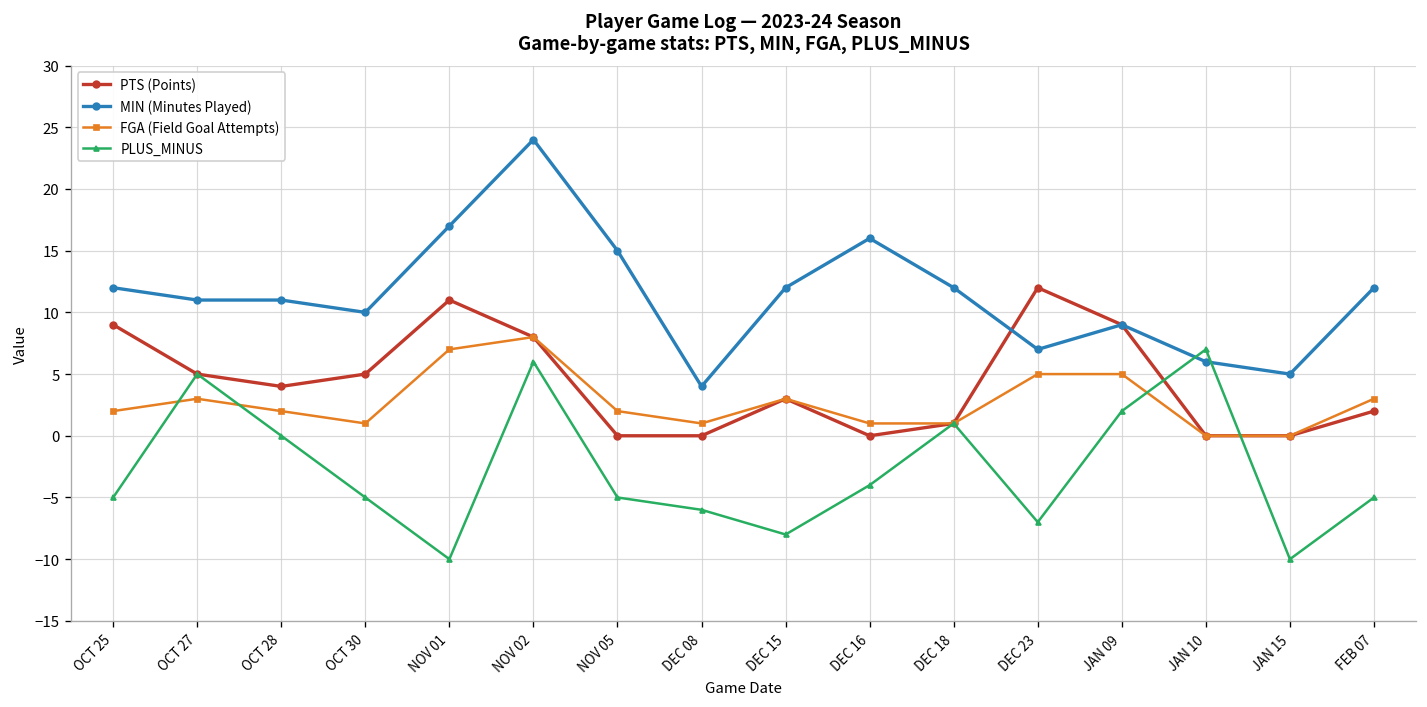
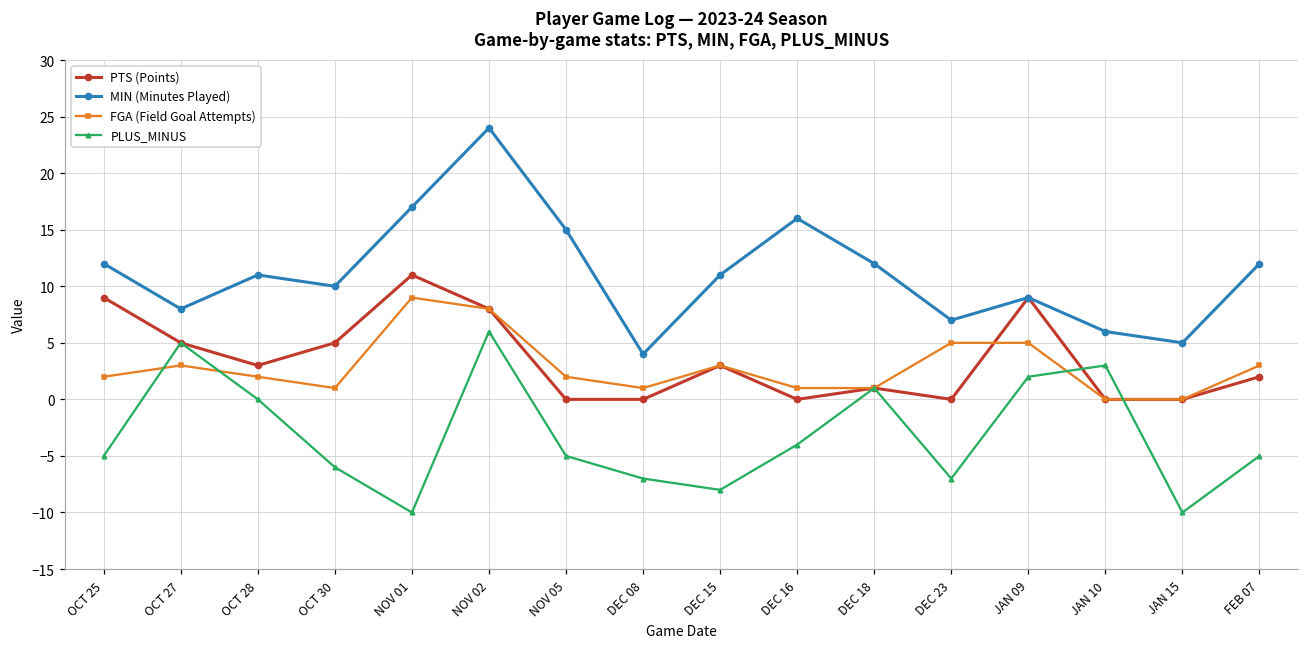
  {
    "PTS (Points)": {
      "OCT 25": 9,
-     "OCT 28": 4,
+     "OCT 28": 3,
      "OCT 30": 5,
      "NOV 01": 11,
      "NOV 05": 0,
      "DEC 08": 0,
      "DEC 16": 0,
-     "DEC 23": 12,
+     "DEC 23": 0,
      "FEB 07": 2
    },
    "MIN (Minutes Played)": {
      "OCT 25": 12,
-     "OCT 27": 11,
+     "OCT 27": 8,
      "OCT 28": 11,
      "OCT 30": 10,
      "NOV 01": 17,
      "NOV 02": 24,
      "NOV 05": 15,
      "DEC 08": 4,
-     "DEC 15": 12,
+     "DEC 15": 11,
      "DEC 16": 16,
      "DEC 18": 12,
      "DEC 23": 7,
      "JAN 10": 6,
      "JAN 15": 5,
      "FEB 07": 12
    },
    "FGA (Field Goal Attempts)": {
      "OCT 25": 2,
      "OCT 27": 3,
      "OCT 28": 2,
      "OCT 30": 1,
-     "NOV 01": 7,
+     "NOV 01": 9,
      "NOV 05": 2,
      "DEC 08": 1,
      "DEC 16": 1,
      "DEC 23": 5,
      "JAN 09": 5,
      "FEB 07": 3
    },
    "PLUS_MINUS": {
      "OCT 25": -5,
      "OCT 28": 0,
-     "OCT 30": -5,
+     "OCT 30": -6,
      "NOV 01": -10,
      "NOV 02": 6,
      "NOV 05": -5,
-     "DEC 08": -6,
+     "DEC 08": -7,
      "DEC 15": -8,
      "DEC 16": -4,
      "DEC 23": -7,
      "JAN 09": 2,
-     "JAN 10": 7,
+     "JAN 10": 3,
      "JAN 15": -10,
      "FEB 07": -5
    }
  }
